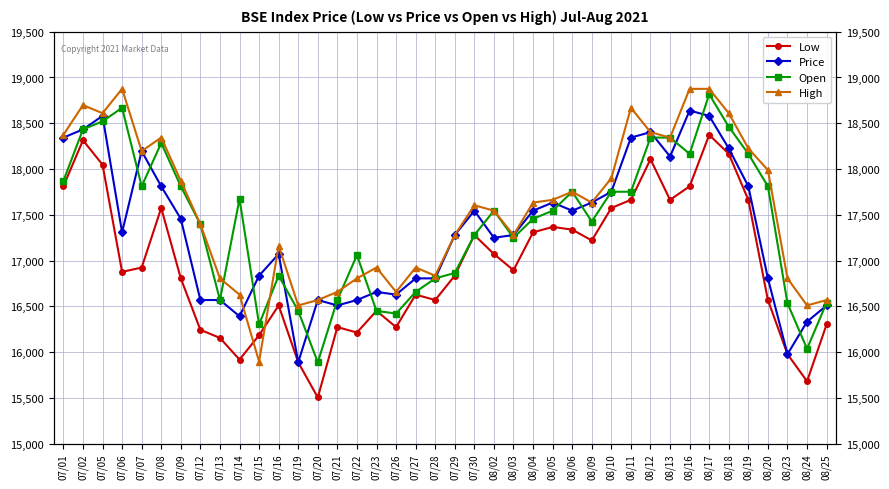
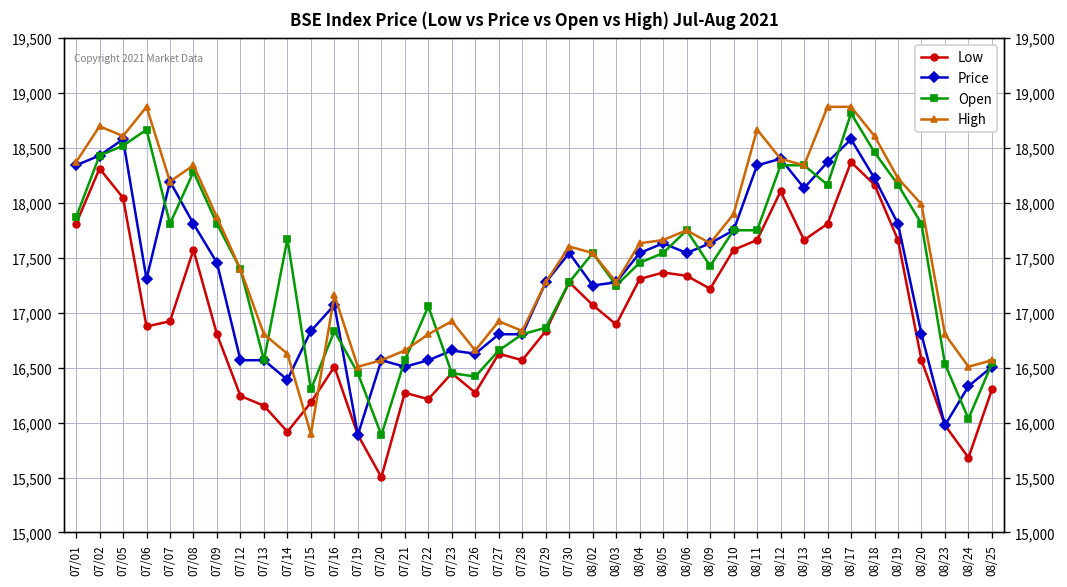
  {
    "Low": {
      "07/01": "17,800",
      "07/02": "18,300",
      "07/05": "18,000",
      "07/06": "16,900",
      "07/07": "16,900",
      "07/08": "17,600",
      "07/09": "16,800",
      "07/12": "16,200",
      "07/13": "16,200",
      "07/14": "15,900",
      "07/15": "16,200",
      "07/16": "16,500",
      "07/20": "15,500",
      "07/21": "16,300",
      "07/22": "16,200",
      "07/26": "16,300",
      "07/27": "16,600",
      "07/28": "16,600",
      "07/29": "16,800",
      "08/02": "17,100",
      "08/03": "16,900",
      "08/04": "17,300",
      "08/05": "17,400",
      "08/06": "17,300",
      "08/09": "17,200",
      "08/10": "17,600",
      "08/11": "17,700",
      "08/12": "18,100",
      "08/13": "17,700",
      "08/16": "17,800",
      "08/17": "18,400",
      "08/18": "18,200",
      "08/19": "17,700",
      "08/20": "16,600",
      "08/24": "15,700",
      "08/25": "16,300"
    },
    "Price": {
      "07/01": "18,300",
      "07/05": "18,600",
      "07/06": "17,300",
      "07/08": "17,800",
      "07/09": "17,500",
      "07/12": "16,600",
      "07/14": "16,400",
      "07/15": "16,800",
      "07/16": "17,100",
      "07/21": "16,500",
      "07/22": "16,600",
      "07/23": "16,700",
      "07/26": "16,600",
      "07/27": "16,800",
      "07/30": "17,500",
      "08/02": "17,200",
      "08/04": "17,500",
      "08/05": "17,600",
      "08/06": "17,500",
      "08/11": "18,300",
      "08/13": "18,100",
-     "08/16": "18,600",
+     "08/16": "18,400",
      "08/17": "18,600",
      "08/18": "18,200",
      "08/19": "17,800",
      "08/20": "16,800",
      "08/24": "16,300",
      "08/25": "16,500"
    },
    "Open": {
      "07/01": "17,900",
      "07/05": "18,500",
      "07/06": "18,700",
      "07/07": "17,800",
      "07/08": "18,300",
      "07/09": "17,800",
      "07/14": "17,700",
      "07/15": "16,300",
      "07/16": "16,800",
      "07/19": "16,400",
      "07/20": "15,900",
      "07/21": "16,600",
      "07/22": "17,100",
      "07/26": "16,400",
      "07/27": "16,700",
      "07/29": "16,900",
      "08/03": "17,200",
      "08/04": "17,500",
      "08/05": "17,500",
      "08/09": "17,400",
      "08/11": "17,800",
      "08/12": "18,300",
      "08/16": "18,200",
      "08/17": "18,800",
      "08/18": "18,500",
      "08/19": "18,200",
      "08/20": "17,800",
      "08/23": "16,500",
      "08/24": "16,000",
      "08/25": "16,500"
    },
    "High": {
      "07/01": "18,400",
      "07/02": "18,700",
      "07/05": "18,600",
      "07/06": "18,900",
      "07/08": "18,300",
      "07/09": "17,900",
      "07/13": "16,800",
      "07/14": "16,600",
      "07/15": "15,900",
      "07/16": "17,200",
      "07/19": "16,500",
      "07/21": "16,700",
      "07/22": "16,800",
      "07/23": "16,900",
      "07/26": "16,700",
      "07/27": "16,900",
      "07/28": "16,800",
      "07/30": "17,600",
      "08/04": "17,600",
      "08/05": "17,700",
      "08/10": "17,900",
      "08/11": "18,700",
      "08/16": "18,900",
      "08/17": "18,900",
      "08/18": "18,600",
      "08/19": "18,200",
      "08/20": "18,000",
      "08/23": "16,800",
      "08/24": "16,500",
      "08/25": "16,600"
    }
  }
